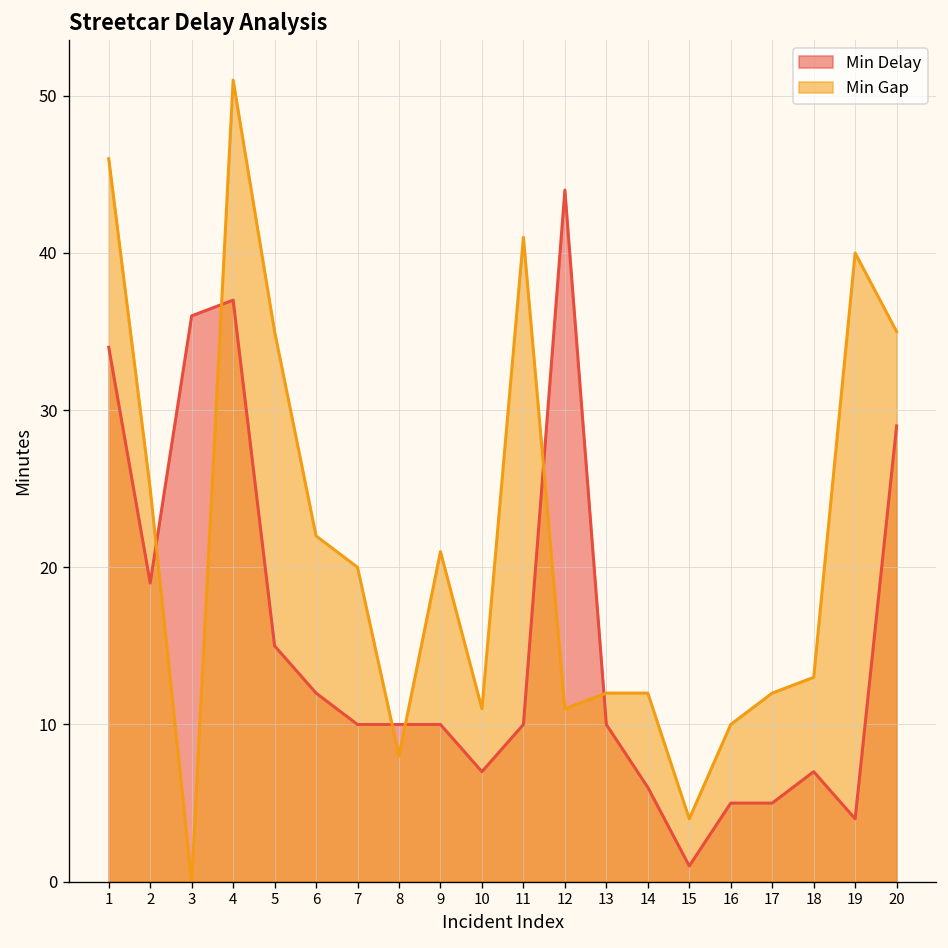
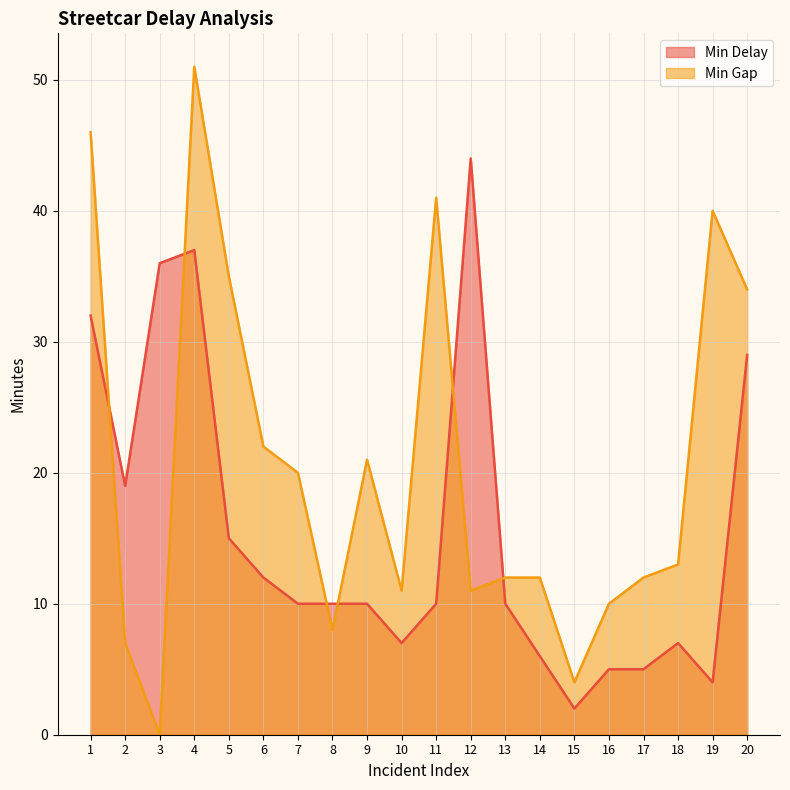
  {
    "Min Delay": {
-     "1": 34,
+     "1": 32,
      "2": 19,
      "3": 36,
      "4": 37,
      "5": 15,
      "6": 12,
      "7": 10,
      "8": 10,
      "9": 10,
      "10": 7,
      "11": 10,
      "12": 44,
      "13": 10,
      "14": 6,
-     "15": 1,
+     "15": 2,
      "16": 5,
      "17": 5,
      "18": 7,
      "19": 4,
      "20": 29
    },
    "Min Gap": {
      "1": 46,
-     "2": 25,
+     "2": 7,
      "3": 0,
      "4": 51,
      "5": 35,
      "6": 22,
      "7": 20,
      "8": 8,
      "9": 21,
      "10": 11,
      "11": 41,
      "12": 11,
      "13": 12,
      "14": 12,
      "15": 4,
      "16": 10,
      "17": 12,
      "18": 13,
      "19": 40,
-     "20": 35
+     "20": 34
    }
  }
